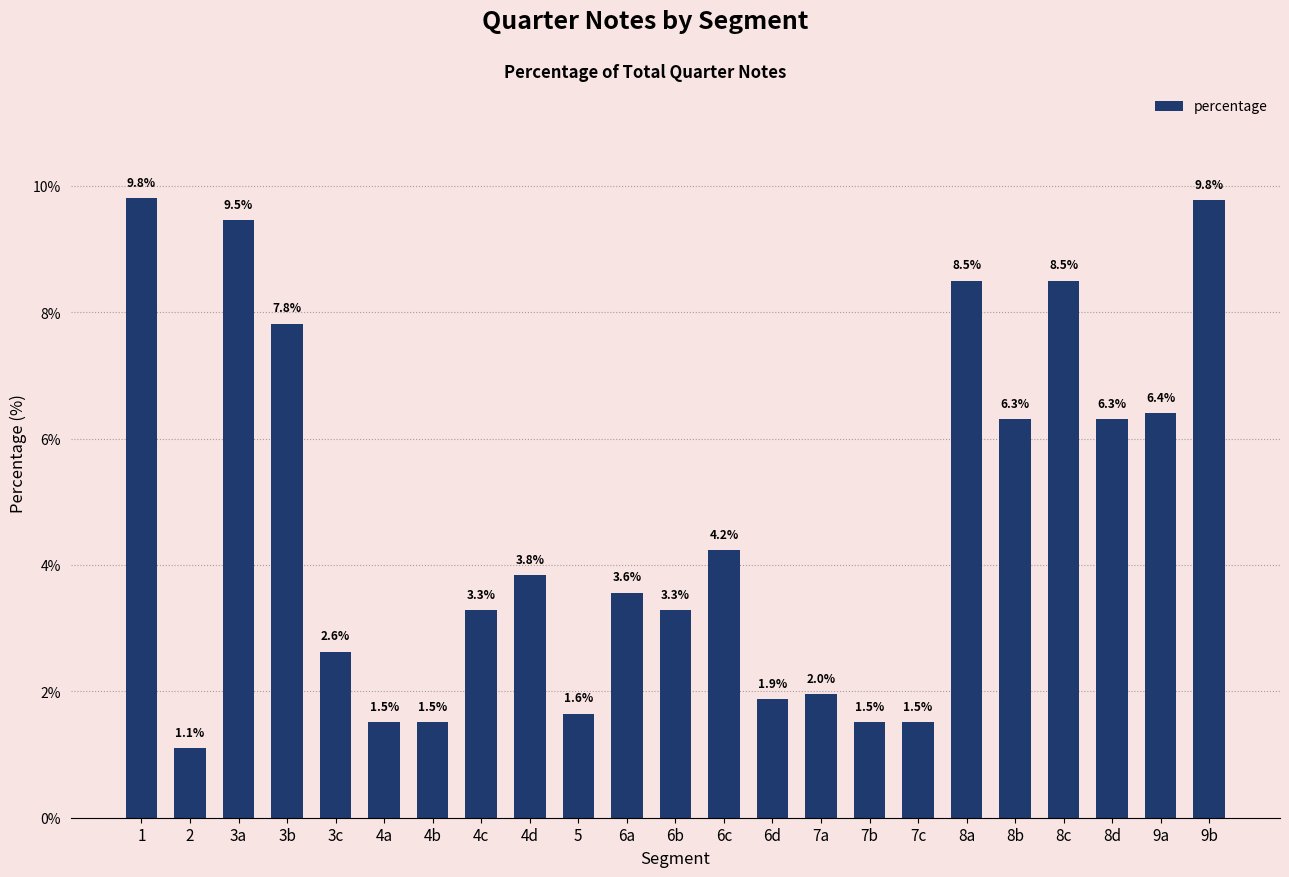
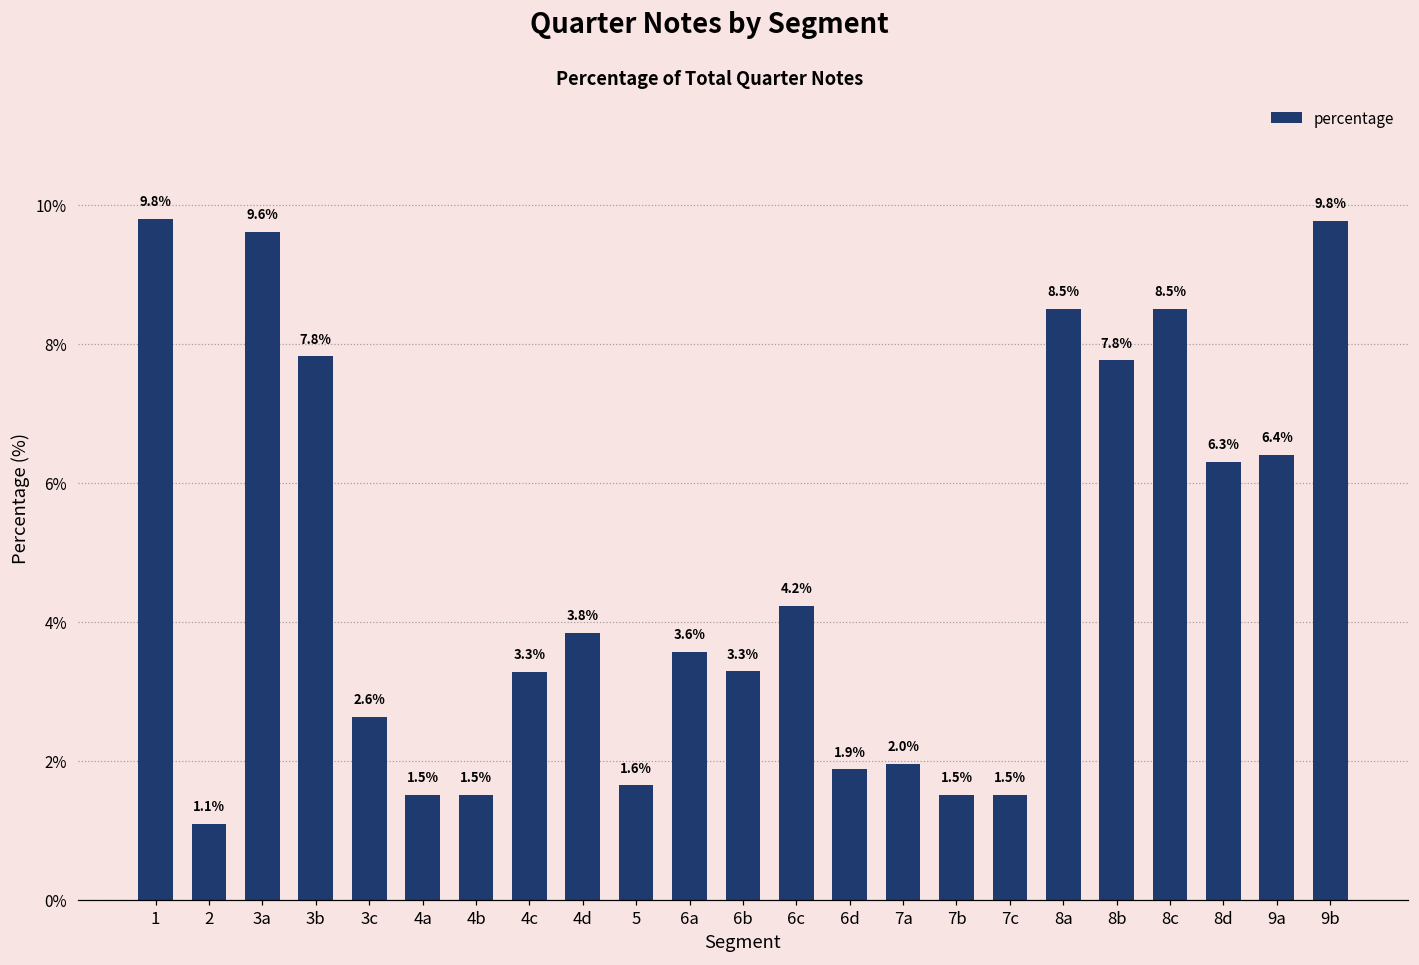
  {
    "1": "9.8%",
    "2": "1.1%",
-   "3a": "9.5%",
+   "3a": "9.6%",
    "3b": "7.8%",
    "3c": "2.6%",
    "4a": "1.5%",
    "4b": "1.5%",
    "4c": "3.3%",
    "4d": "3.8%",
    "5": "1.6%",
    "6a": "3.6%",
    "6b": "3.3%",
    "6c": "4.2%",
    "6d": "1.9%",
    "7a": "2.0%",
    "7b": "1.5%",
    "7c": "1.5%",
    "8a": "8.5%",
-   "8b": "6.3%",
+   "8b": "7.8%",
    "8c": "8.5%",
    "8d": "6.3%",
    "9a": "6.4%",
    "9b": "9.8%"
  }
